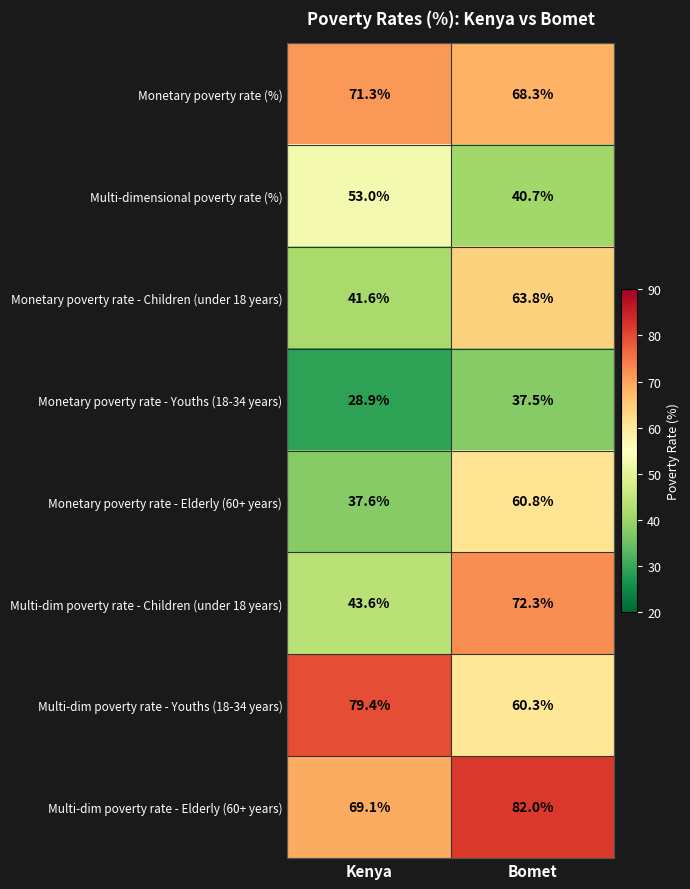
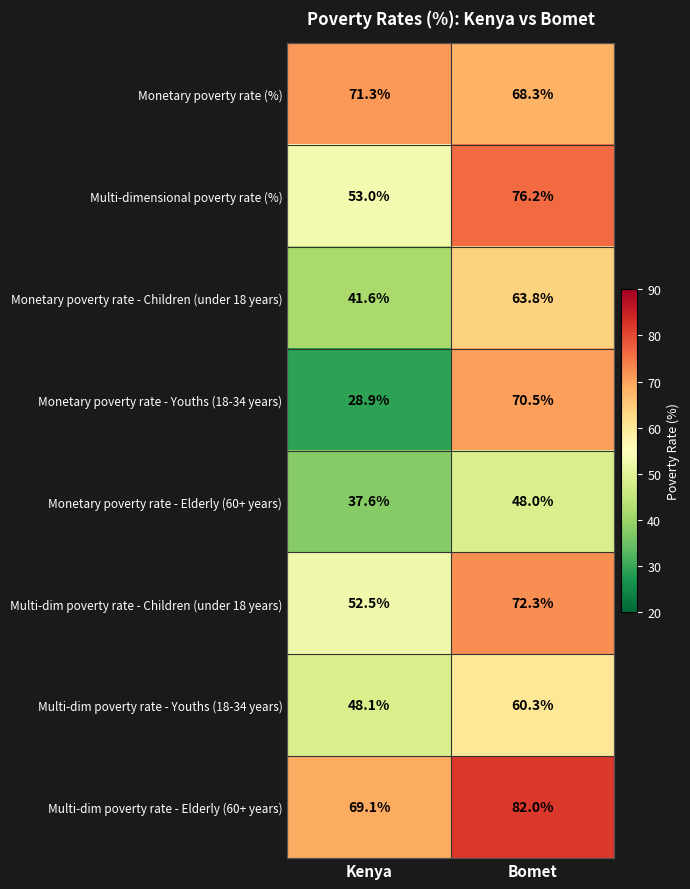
  {
    "Monetary poverty rate (%)": {
      "Kenya": "71.3%",
      "Bomet": "68.3%"
    },
    "Multi-dimensional poverty rate (%)": {
      "Kenya": "53.0%",
-     "Bomet": "40.7%"
+     "Bomet": "76.2%"
    },
    "Monetary poverty rate - Children (under 18 years)": {
      "Kenya": "41.6%",
      "Bomet": "63.8%"
    },
    "Monetary poverty rate - Youths (18-34 years)": {
      "Kenya": "28.9%",
-     "Bomet": "37.5%"
+     "Bomet": "70.5%"
    },
    "Monetary poverty rate - Elderly (60+ years)": {
      "Kenya": "37.6%",
-     "Bomet": "60.8%"
+     "Bomet": "48.0%"
    },
    "Multi-dim poverty rate - Children (under 18 years)": {
-     "Kenya": "43.6%",
+     "Kenya": "52.5%",
      "Bomet": "72.3%"
    },
    "Multi-dim poverty rate - Youths (18-34 years)": {
-     "Kenya": "79.4%",
+     "Kenya": "48.1%",
      "Bomet": "60.3%"
    },
    "Multi-dim poverty rate - Elderly (60+ years)": {
      "Kenya": "69.1%",
      "Bomet": "82.0%"
    }
  }
